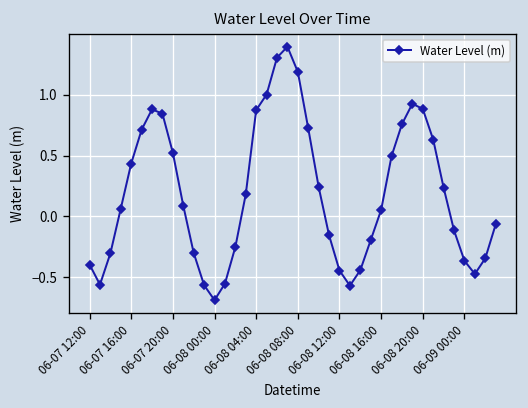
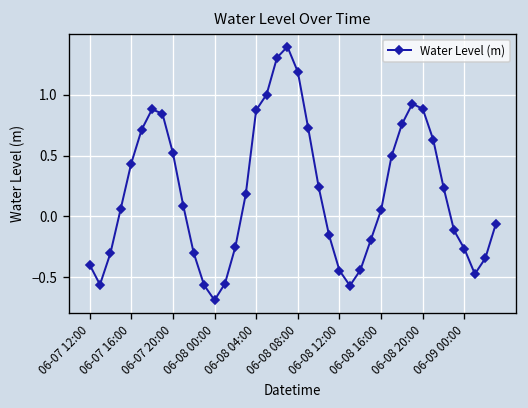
  {
    "06-07 12:00": -0.39,
    "06-07 16:00": 0.43,
    "06-07 20:00": 0.52,
    "06-08 00:00": -0.69,
    "06-08 04:00": 0.87,
    "06-08 08:00": 1.19,
    "06-08 12:00": -0.44,
    "06-08 16:00": 0.05,
    "06-08 20:00": 0.88,
-   "06-09 00:00": -0.36
+   "06-09 00:00": -0.27
  }
